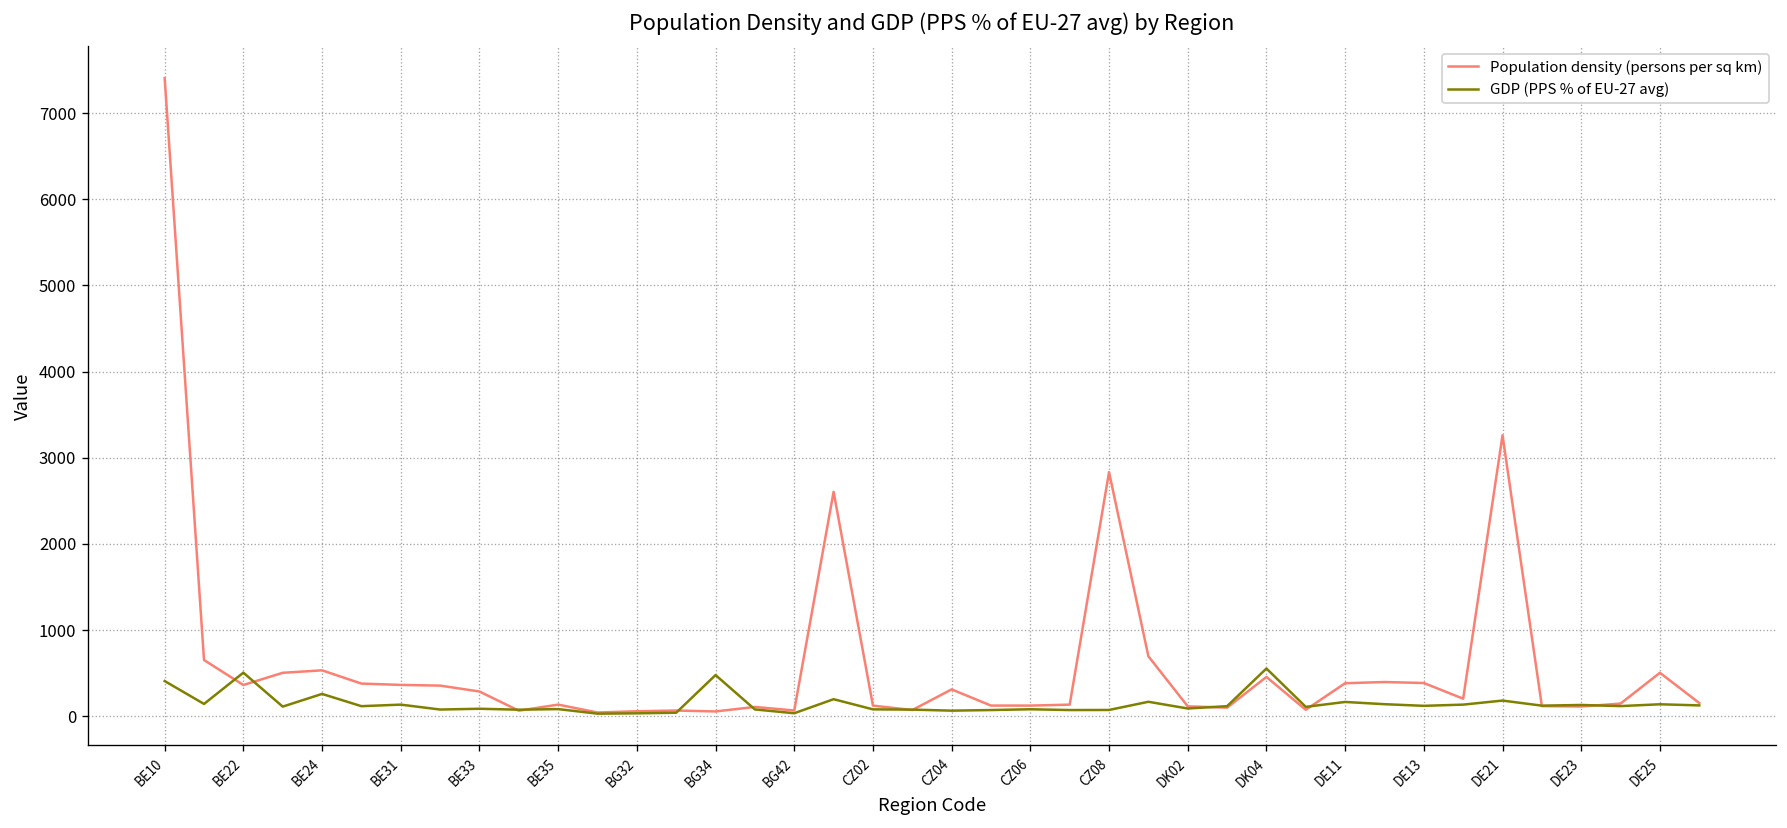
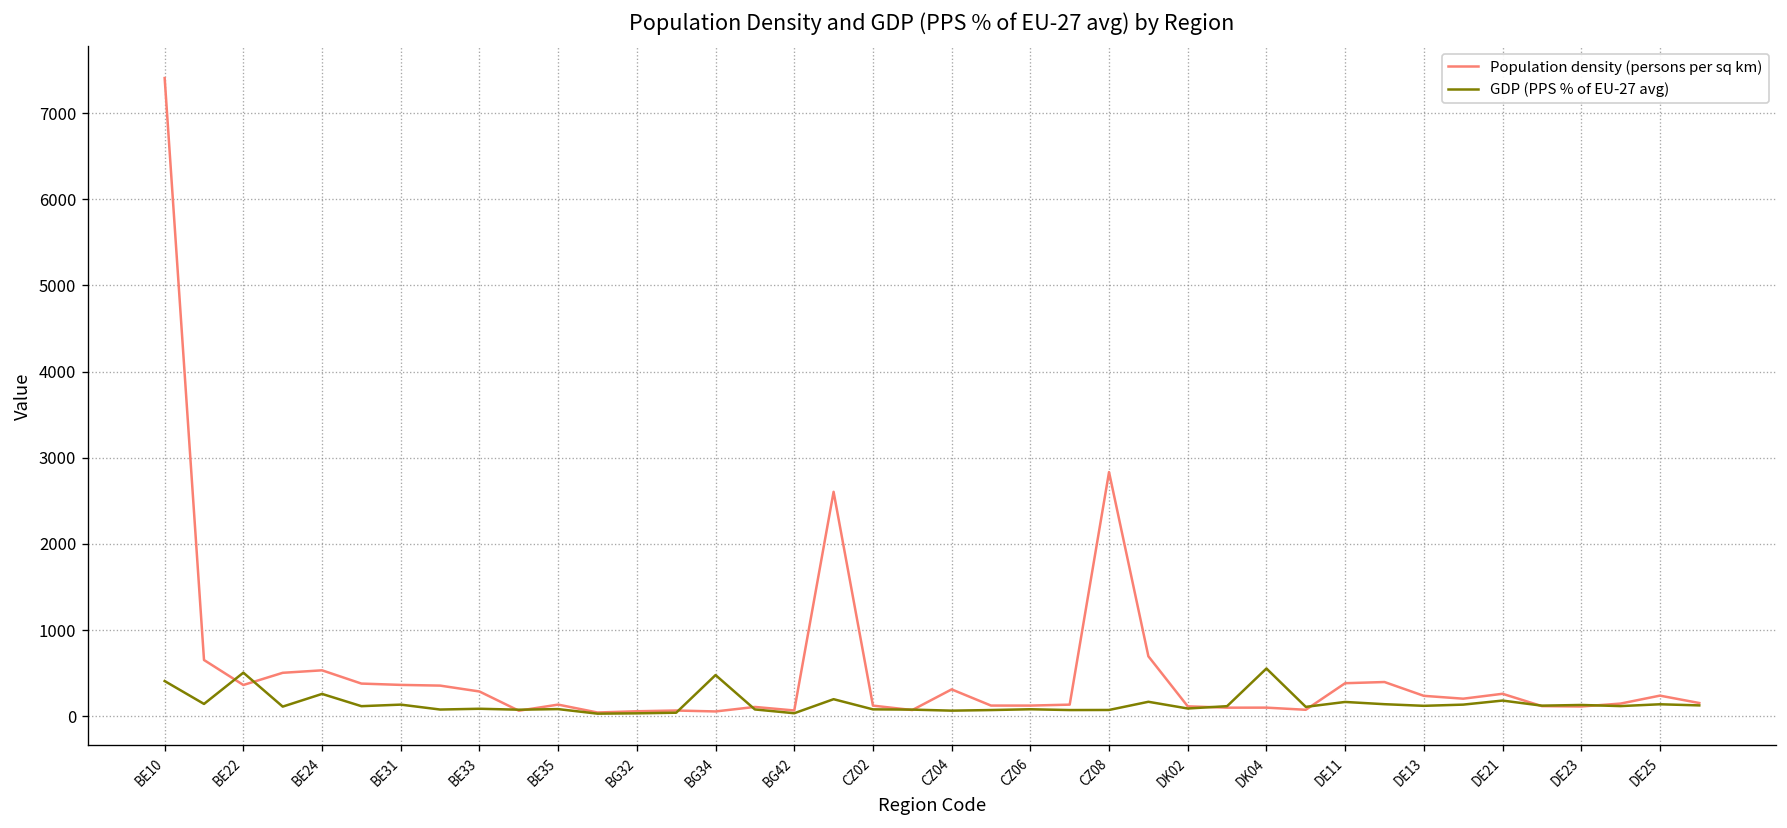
  {
    "Population density (persons per sq km)": {
      "BE10": 7400,
      "BE22": 400,
      "BE24": 500,
      "BE31": 400,
      "BE33": 300,
      "BE35": 100,
      "BG34": 100,
      "CZ02": 100,
      "CZ04": 300,
      "CZ06": 100,
      "CZ08": 2800,
-     "DK04": 500,
+     "DK04": 100,
      "DE11": 400,
-     "DE13": 400,
-     "DE21": 3300,
-     "DE25": 500
+     "DE13": 200,
+     "DE21": 300,
+     "DE25": 200
    },
    "GDP (PPS % of EU-27 avg)": {
      "BE10": 400,
      "BE22": 500,
      "BE24": 300,
      "BE31": 100,
      "BE33": 100,
      "BE35": 100,
      "BG34": 500,
      "CZ02": 100,
      "CZ04": 100,
      "CZ06": 100,
      "CZ08": 100,
      "DK04": 600,
      "DE11": 200,
      "DE13": 100,
      "DE21": 200,
      "DE25": 100
    }
  }
